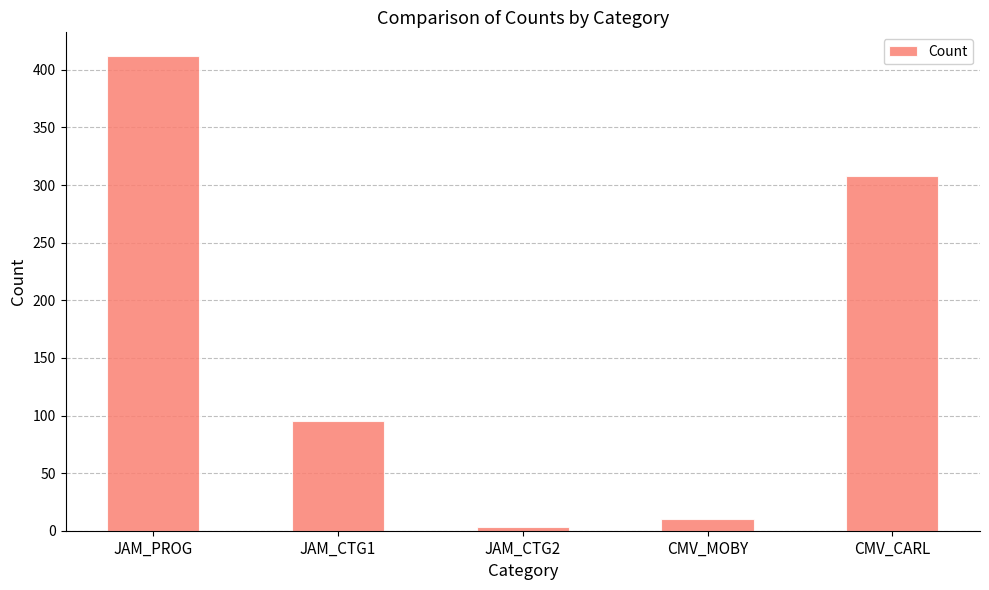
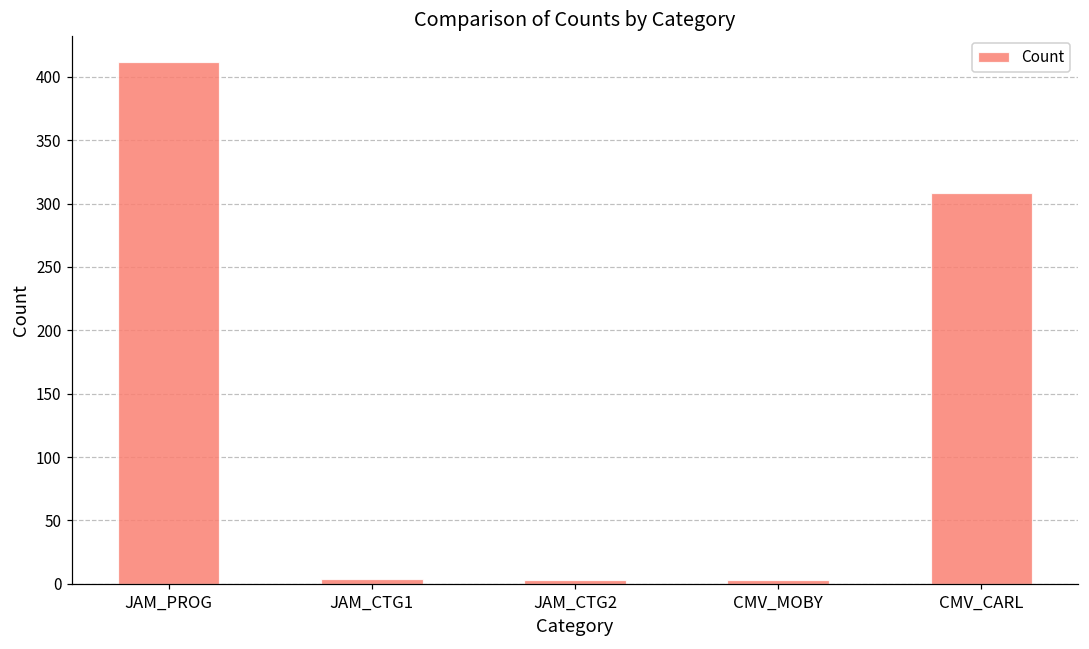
  {
    "JAM_PROG": 412,
-   "JAM_CTG1": 95,
+   "JAM_CTG1": 4,
    "JAM_CTG2": 3,
-   "CMV_MOBY": 10,
+   "CMV_MOBY": 3,
    "CMV_CARL": 308
  }
